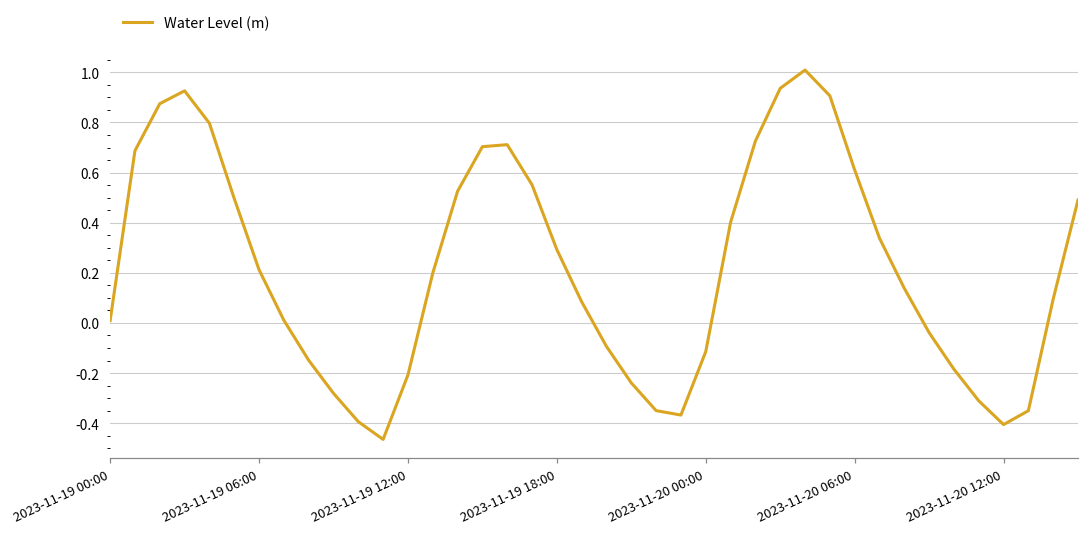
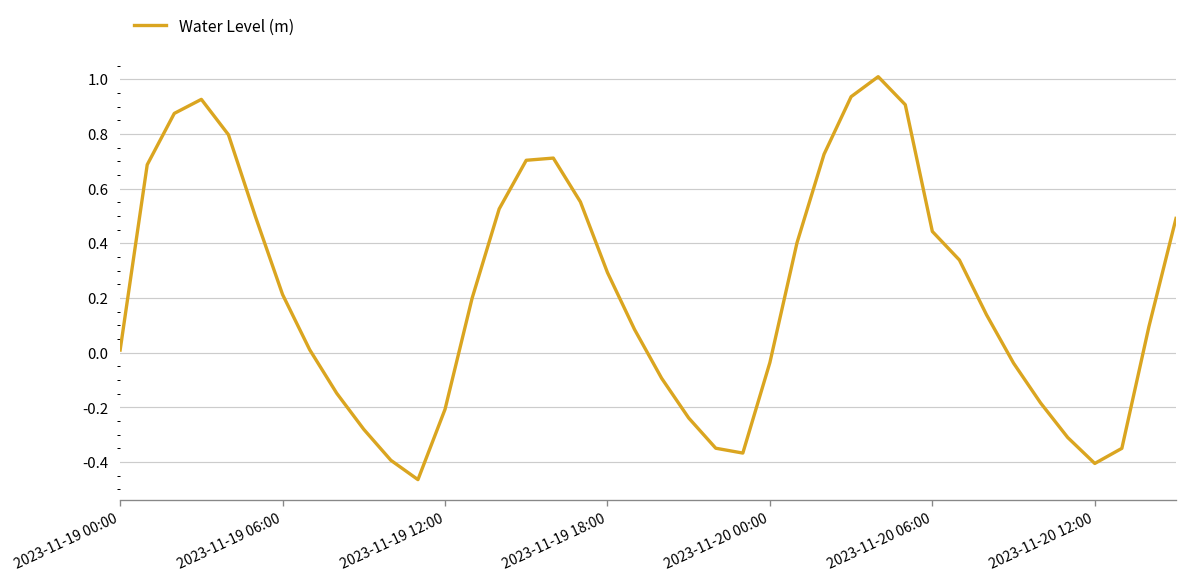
  {
    "2023-11-19 00:00": 0.01,
    "2023-11-19 06:00": 0.21,
    "2023-11-19 12:00": -0.21,
    "2023-11-19 18:00": 0.29,
-   "2023-11-20 00:00": -0.11,
-   "2023-11-20 06:00": 0.61,
+   "2023-11-20 00:00": -0.04,
+   "2023-11-20 06:00": 0.44,
    "2023-11-20 12:00": -0.41
  }
